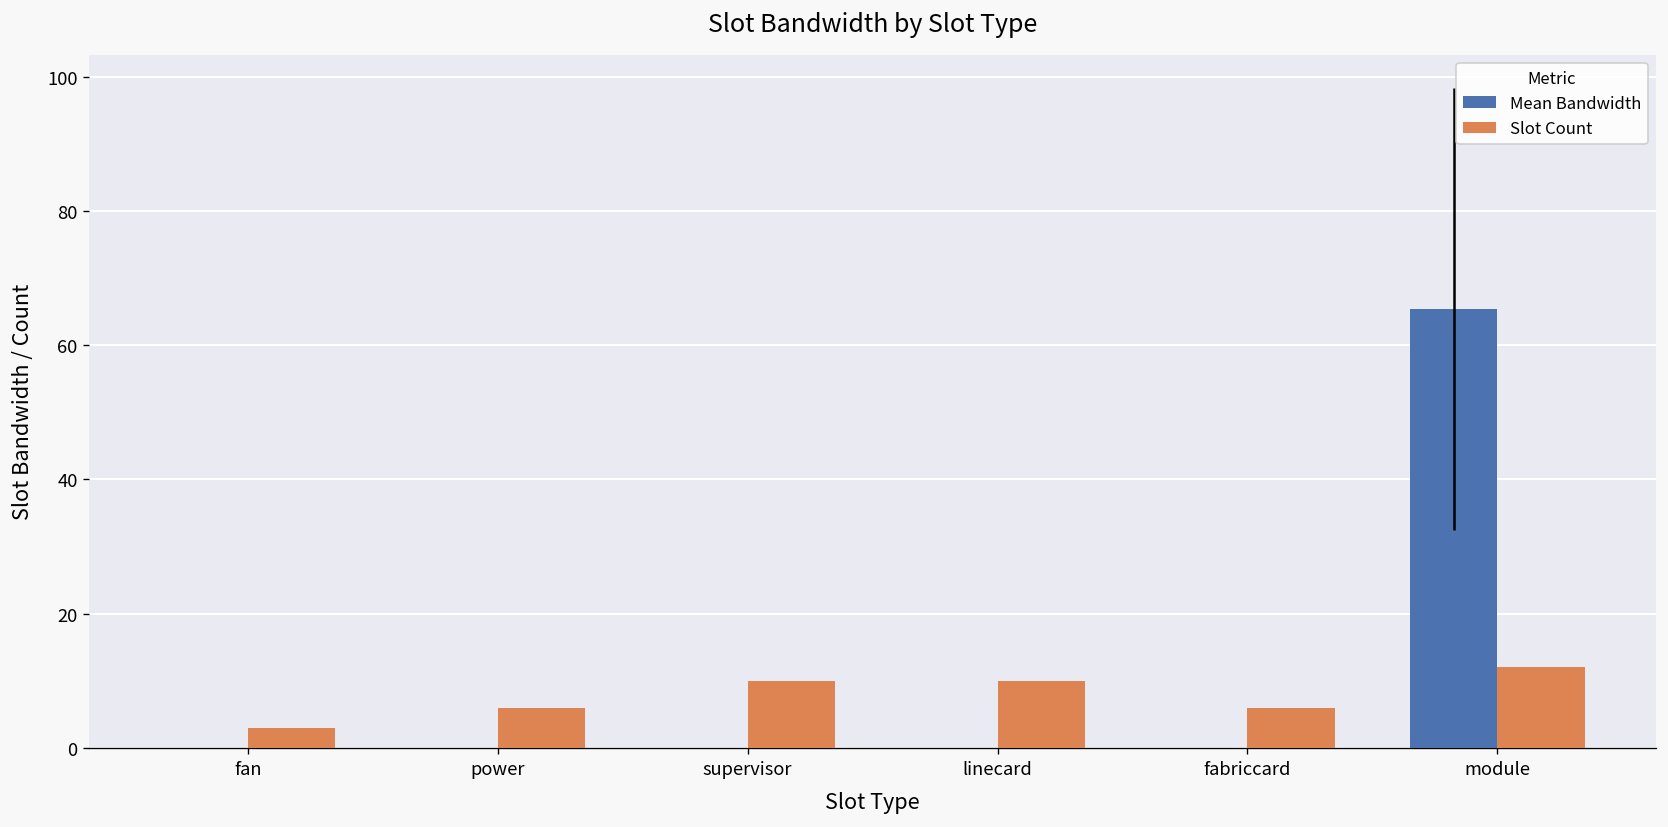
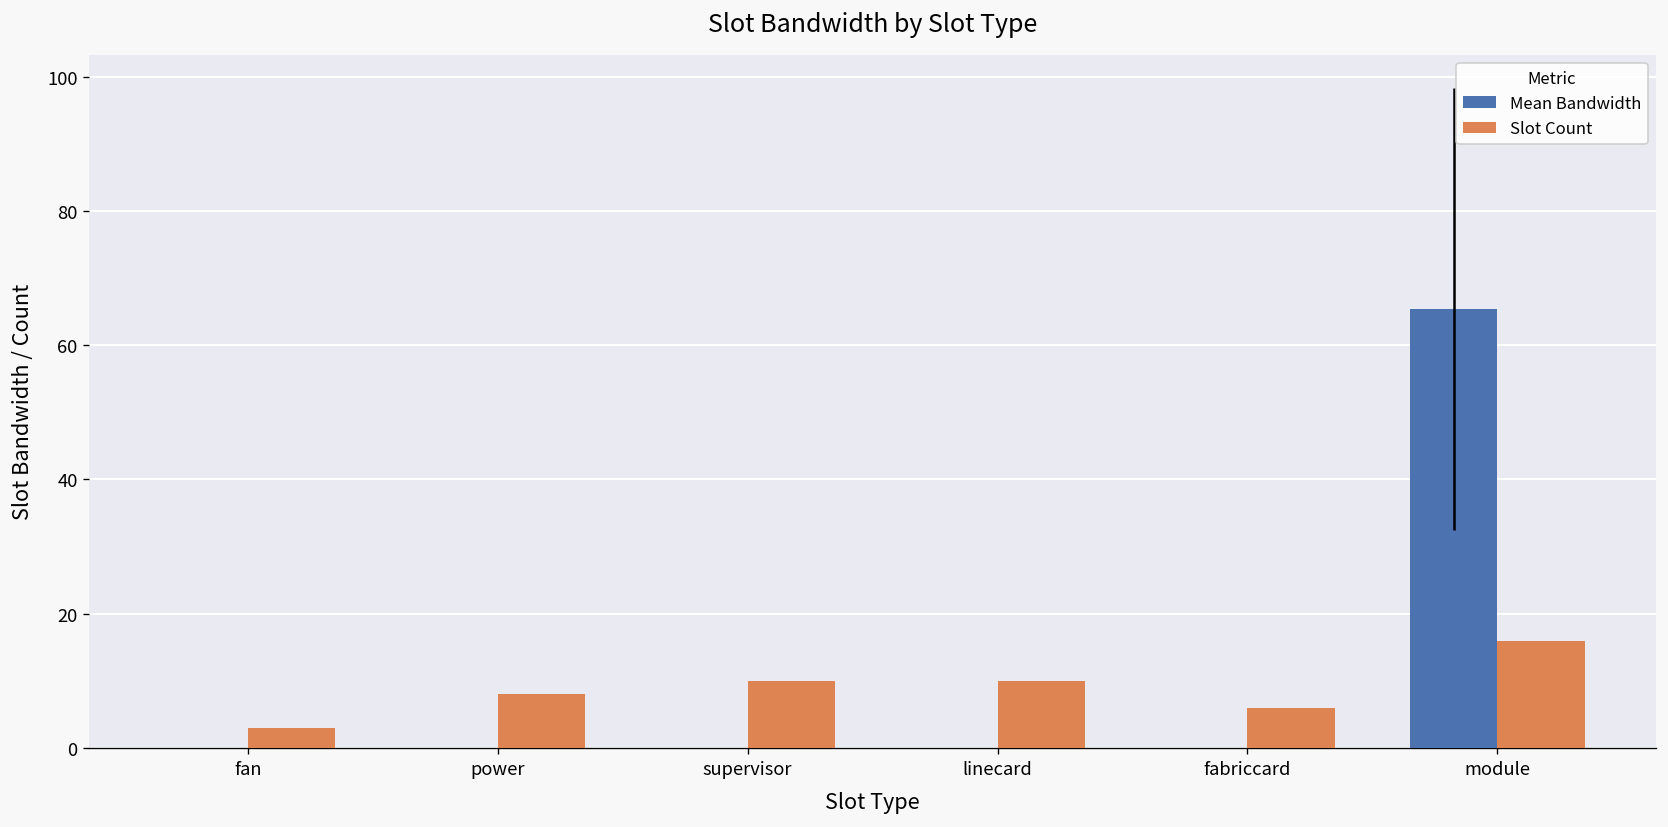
  {
    "Mean Bandwidth": {
      "fan": 0,
      "power": 0,
      "supervisor": 0,
      "linecard": 0,
      "fabriccard": 0,
      "module": 65
    },
    "Slot Count": {
      "fan": 3,
-     "power": 6,
+     "power": 8,
      "supervisor": 10,
      "linecard": 10,
      "fabriccard": 6,
-     "module": 12
+     "module": 16
    }
  }
